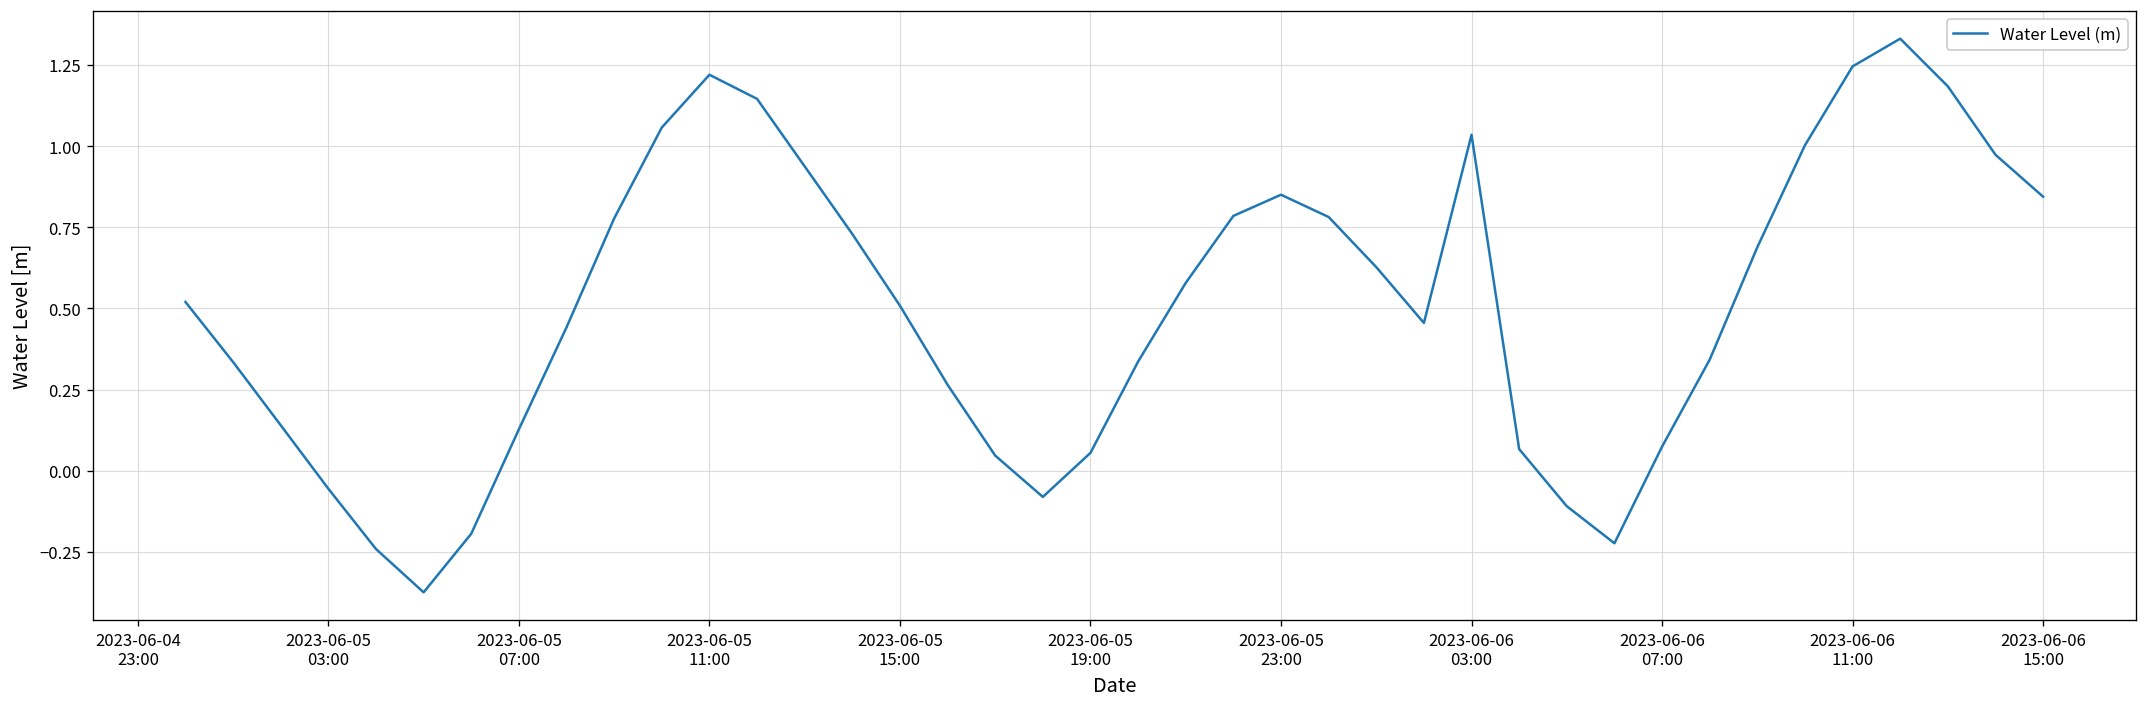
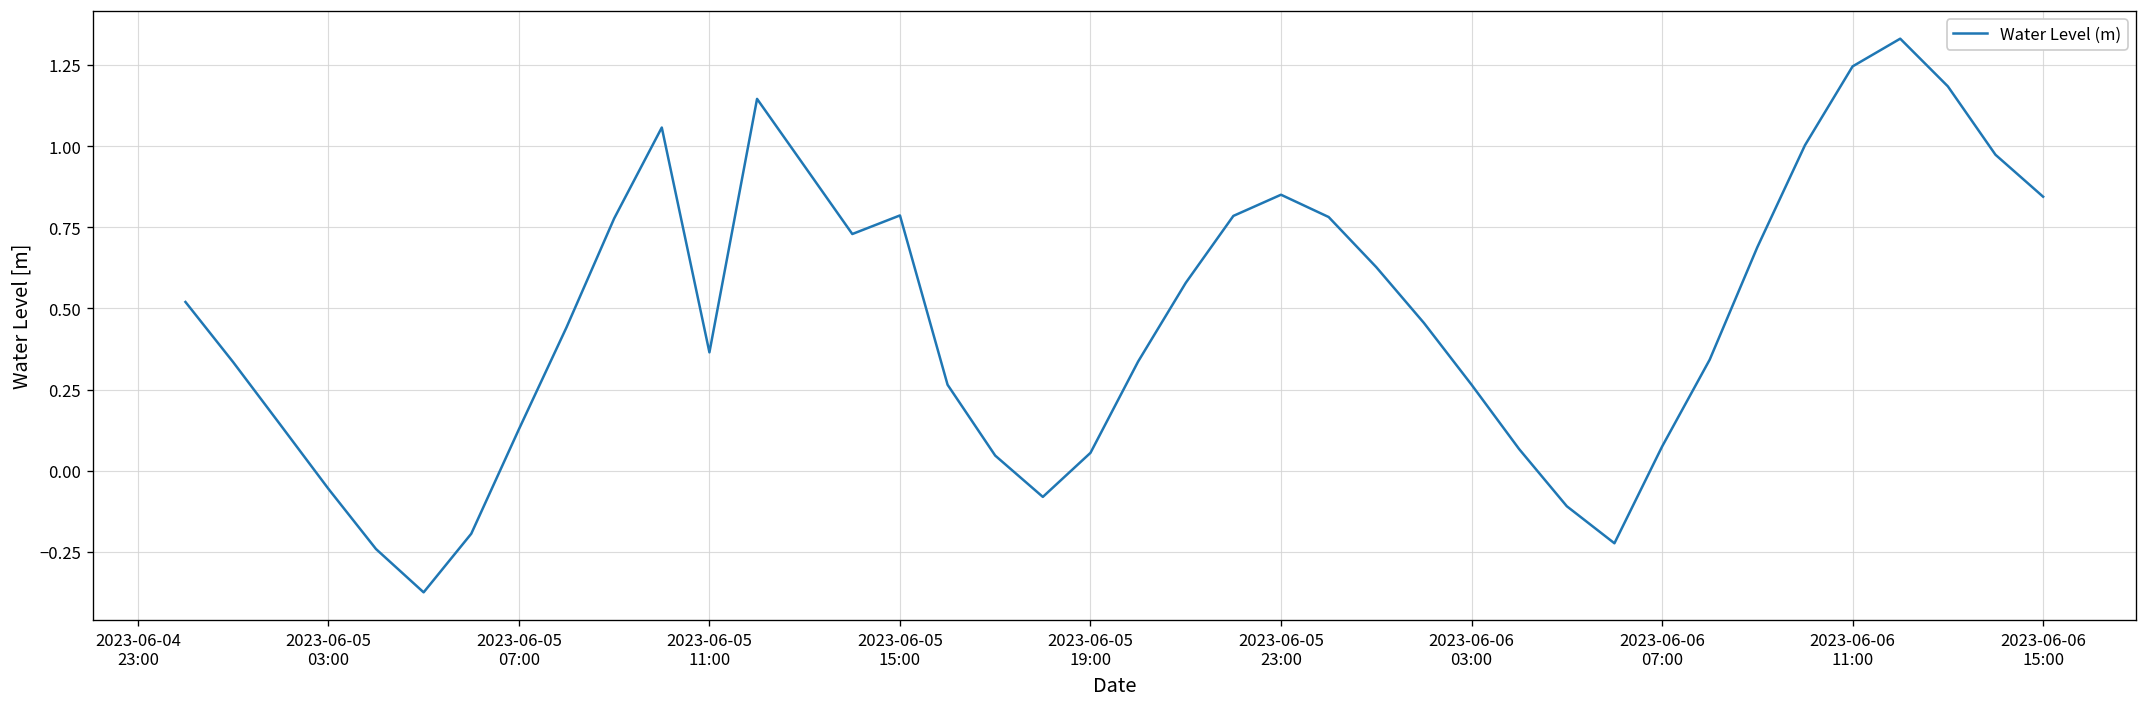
  {
    "2023-06-05 03:00": -0.06,
    "2023-06-05 07:00": 0.13,
-   "2023-06-05 11:00": 1.22,
-   "2023-06-05 15:00": 0.51,
+   "2023-06-05 11:00": 0.36,
+   "2023-06-05 15:00": 0.79,
    "2023-06-05 19:00": 0.06,
    "2023-06-05 23:00": 0.85,
-   "2023-06-06 03:00": 1.03,
+   "2023-06-06 03:00": 0.27,
    "2023-06-06 07:00": 0.07,
    "2023-06-06 11:00": 1.25,
    "2023-06-06 15:00": 0.84
  }
